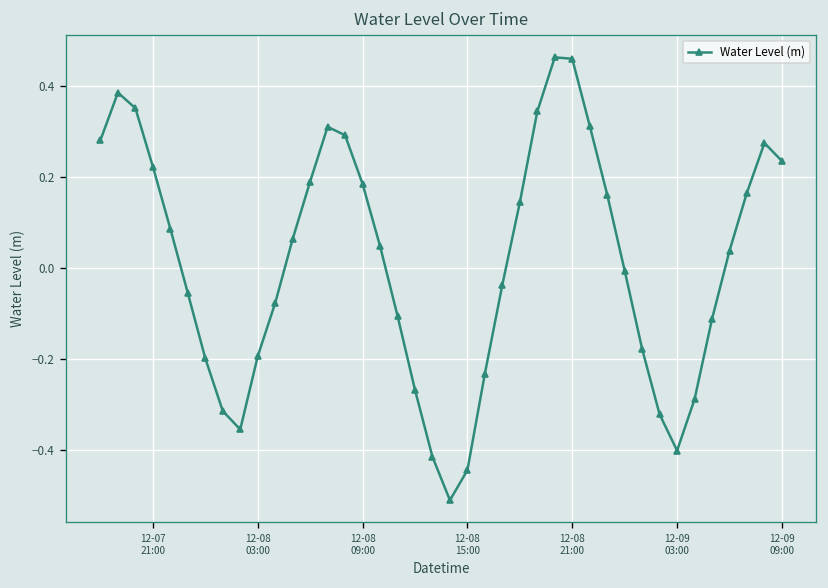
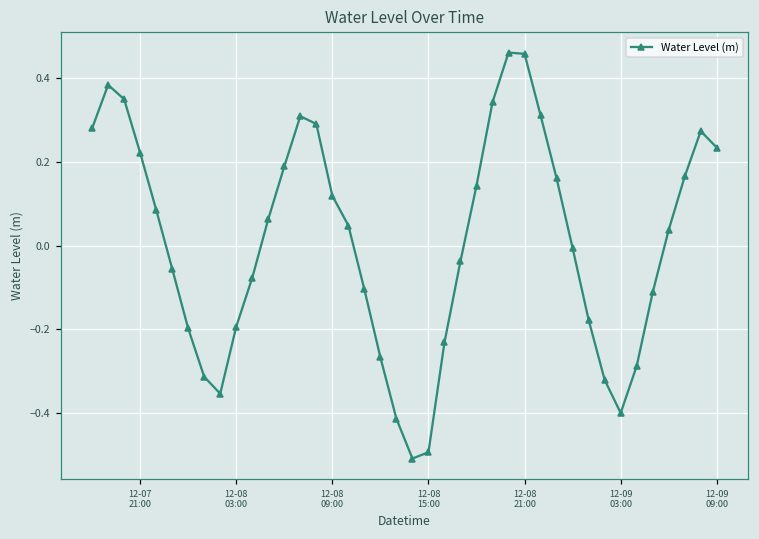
  {
    "12-07 21:00": 0.22,
    "12-08 03:00": -0.19,
-   "12-08 09:00": 0.18,
-   "12-08 15:00": -0.44,
+   "12-08 09:00": 0.12,
+   "12-08 15:00": -0.49,
    "12-08 21:00": 0.46,
    "12-09 03:00": -0.40,
    "12-09 09:00": 0.23
  }
